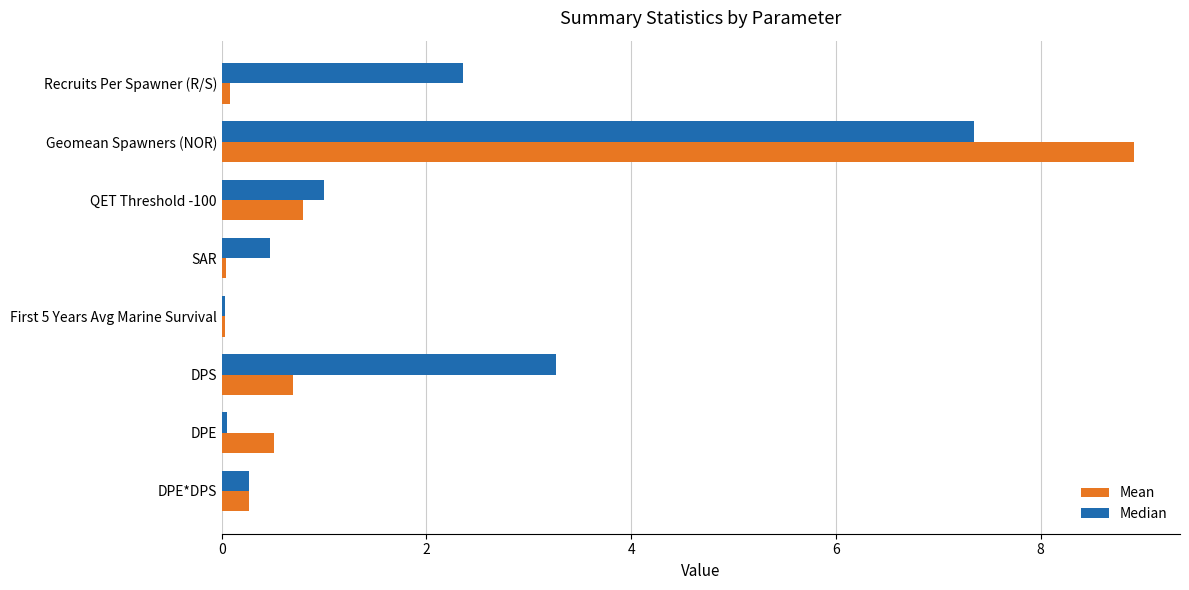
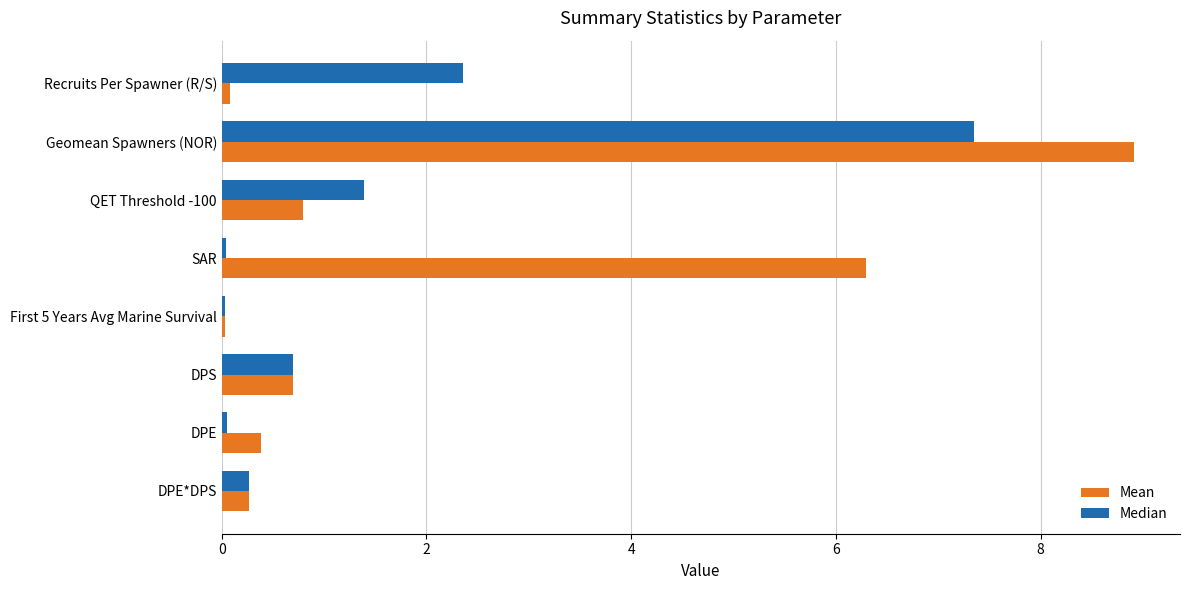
  {
    "Mean": {
      "Recruits Per Spawner (R/S)": 0.08,
      "Geomean Spawners (NOR)": 8.91,
      "QET Threshold -100": 0.79,
-     "SAR": 0.04,
+     "SAR": 6.29,
      "First 5 Years Avg Marine Survival": 0.03,
      "DPS": 0.70,
-     "DPE": 0.51,
+     "DPE": 0.39,
      "DPE*DPS": 0.27
    },
    "Median": {
      "Recruits Per Spawner (R/S)": 2.36,
      "Geomean Spawners (NOR)": 7.34,
-     "QET Threshold -100": 1.00,
-     "SAR": 0.48,
+     "QET Threshold -100": 1.39,
+     "SAR": 0.04,
      "First 5 Years Avg Marine Survival": 0.03,
-     "DPS": 3.26,
+     "DPS": 0.70,
      "DPE": 0.05,
      "DPE*DPS": 0.27
    }
  }
